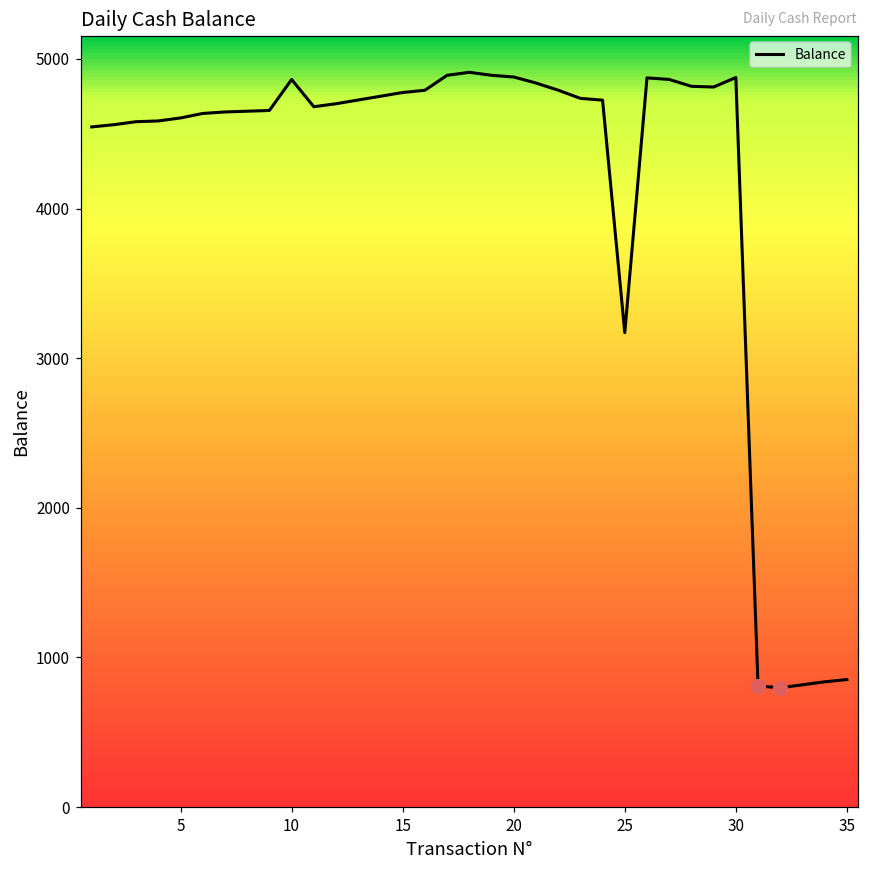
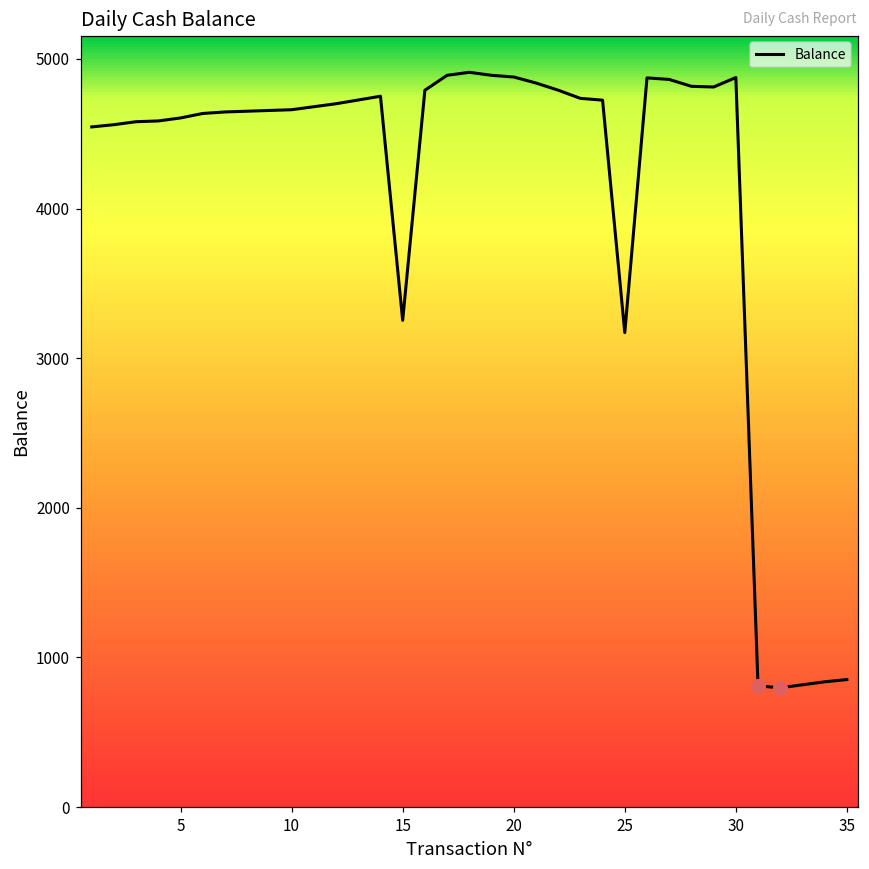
  {
    "Balance": {
      "5": 4610,
-     "10": 4860,
-     "15": 4780,
+     "10": 4660,
+     "15": 3250,
      "20": 4880,
      "25": 3170,
      "30": 4880,
      "35": 850
    }
  }
